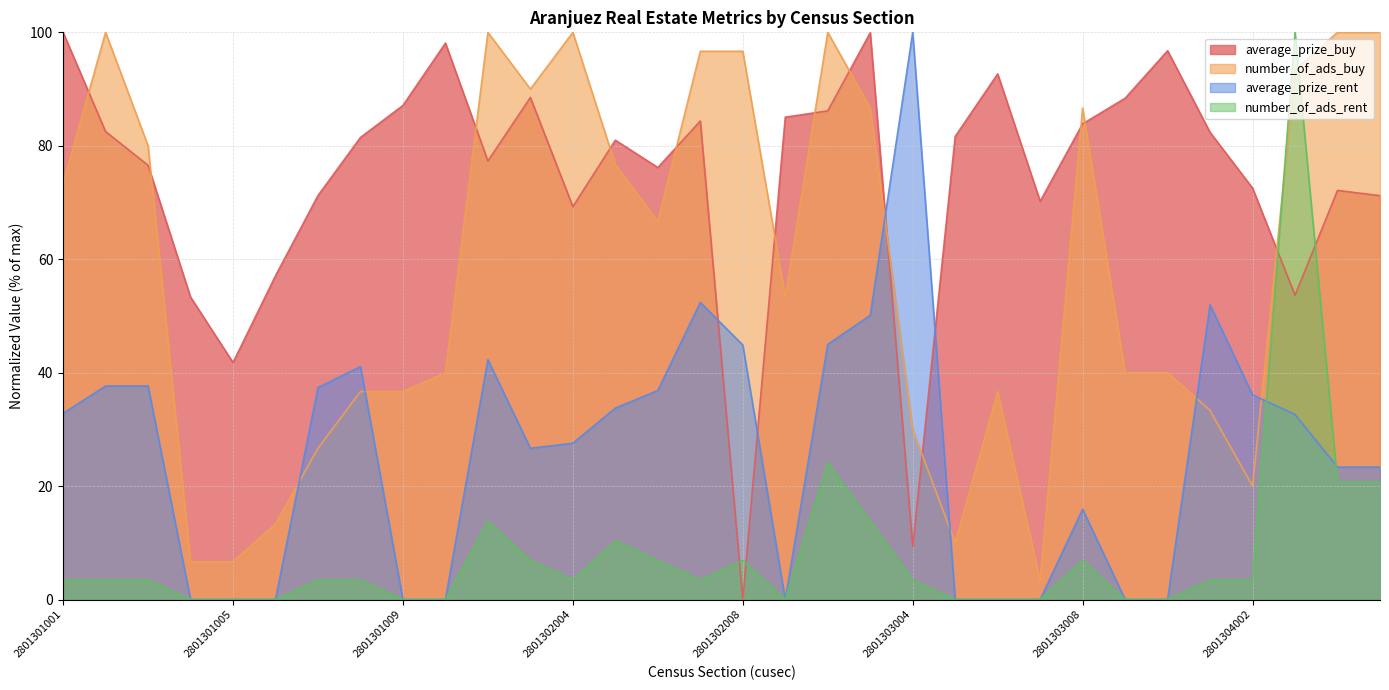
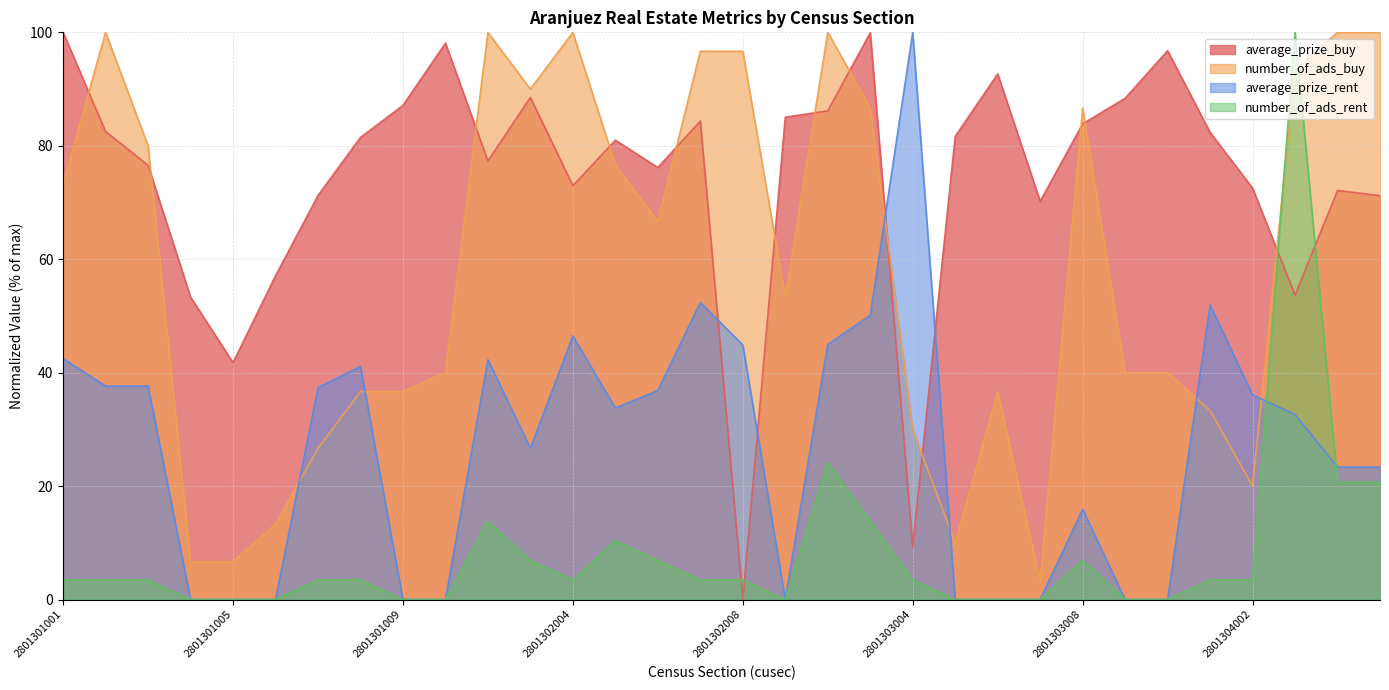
  {
    "average_prize_buy": {
      "2801301001": 100,
      "2801301005": 42,
      "2801301009": 87,
-     "2801302004": 69,
+     "2801302004": 73,
      "2801302008": 0,
      "2801303004": 9,
      "2801303008": 84,
      "2801304002": 73
    },
    "number_of_ads_buy": {
      "2801301001": 73,
      "2801301005": 7,
      "2801301009": 37,
      "2801302004": 100,
      "2801302008": 97,
      "2801303004": 30,
      "2801303008": 87,
      "2801304002": 20
    },
    "average_prize_rent": {
-     "2801301001": 33,
-     "2801302004": 28,
+     "2801301001": 42,
+     "2801302004": 46,
      "2801302008": 45,
      "2801303004": 100,
      "2801303008": 16,
      "2801304002": 36
    },
    "number_of_ads_rent": {
      "2801301001": 3,
      "2801302004": 3,
-     "2801302008": 7,
+     "2801302008": 3,
      "2801303004": 3,
      "2801303008": 7,
      "2801304002": 3
    }
  }
